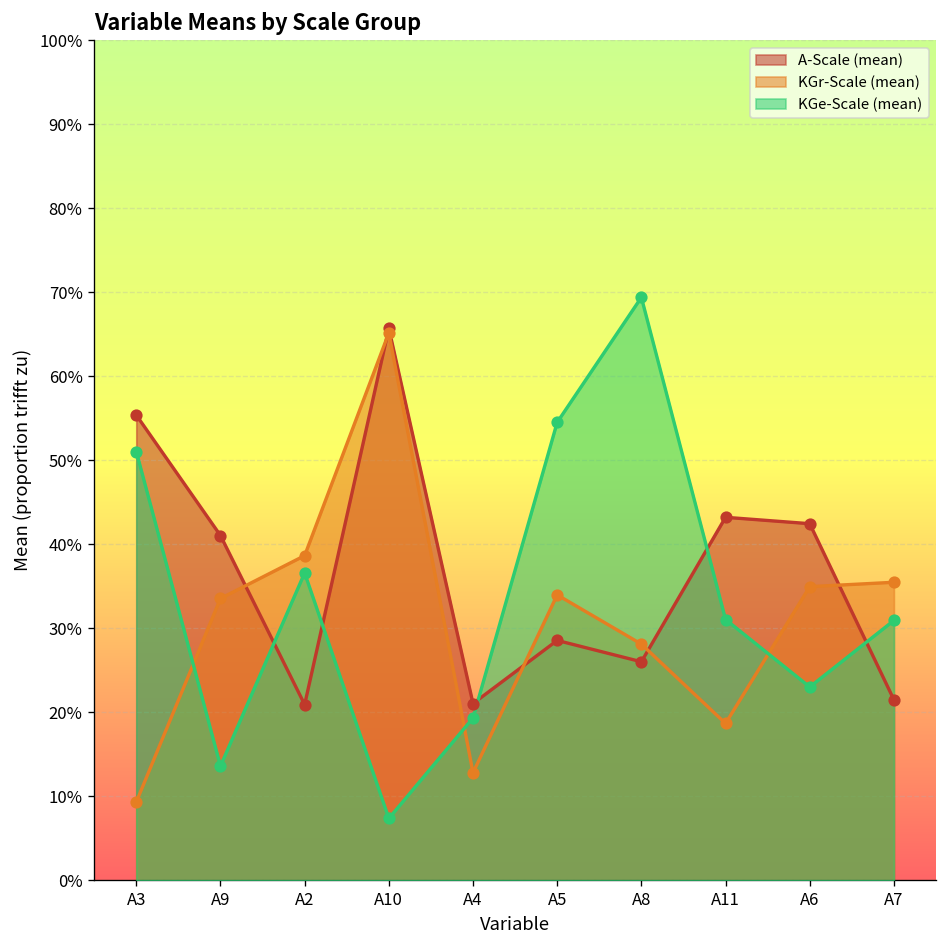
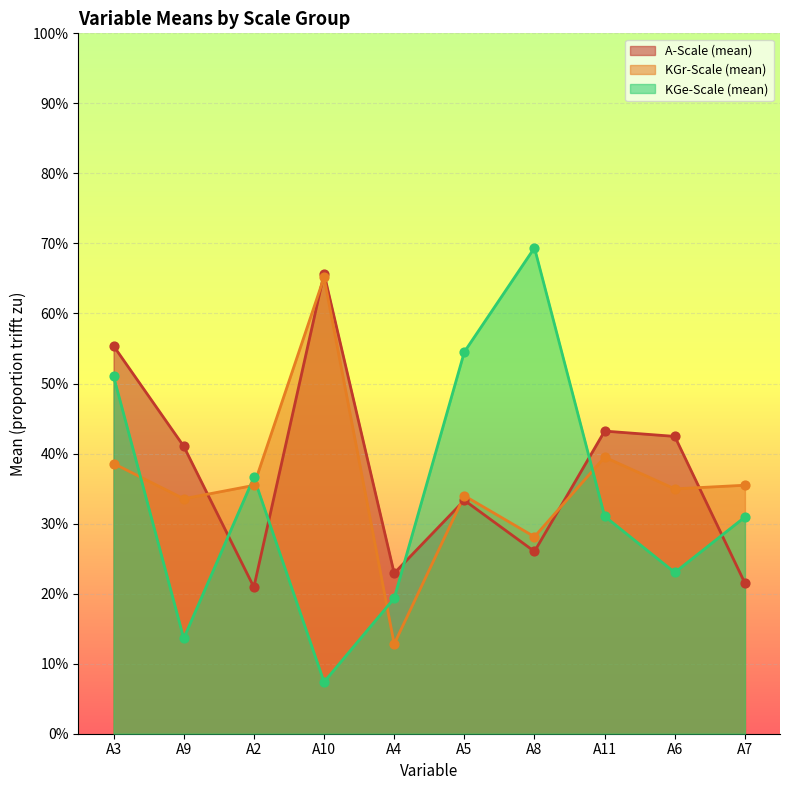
  {
    "A-Scale (mean)": {
      "A3": "55%",
      "A9": "41%",
      "A2": "21%",
      "A10": "66%",
-     "A4": "21%",
-     "A5": "29%",
+     "A4": "23%",
+     "A5": "33%",
      "A8": "26%",
      "A11": "43%",
      "A6": "42%",
      "A7": "22%"
    },
    "KGr-Scale (mean)": {
-     "A3": "9%",
+     "A3": "39%",
      "A9": "34%",
-     "A2": "39%",
+     "A2": "35%",
      "A10": "65%",
      "A4": "13%",
      "A5": "34%",
      "A8": "28%",
-     "A11": "19%",
+     "A11": "39%",
      "A6": "35%",
      "A7": "35%"
    },
    "KGe-Scale (mean)": {
      "A3": "51%",
      "A9": "14%",
      "A2": "37%",
      "A10": "7%",
      "A4": "19%",
      "A5": "55%",
      "A8": "69%",
      "A11": "31%",
      "A6": "23%",
      "A7": "31%"
    }
  }
